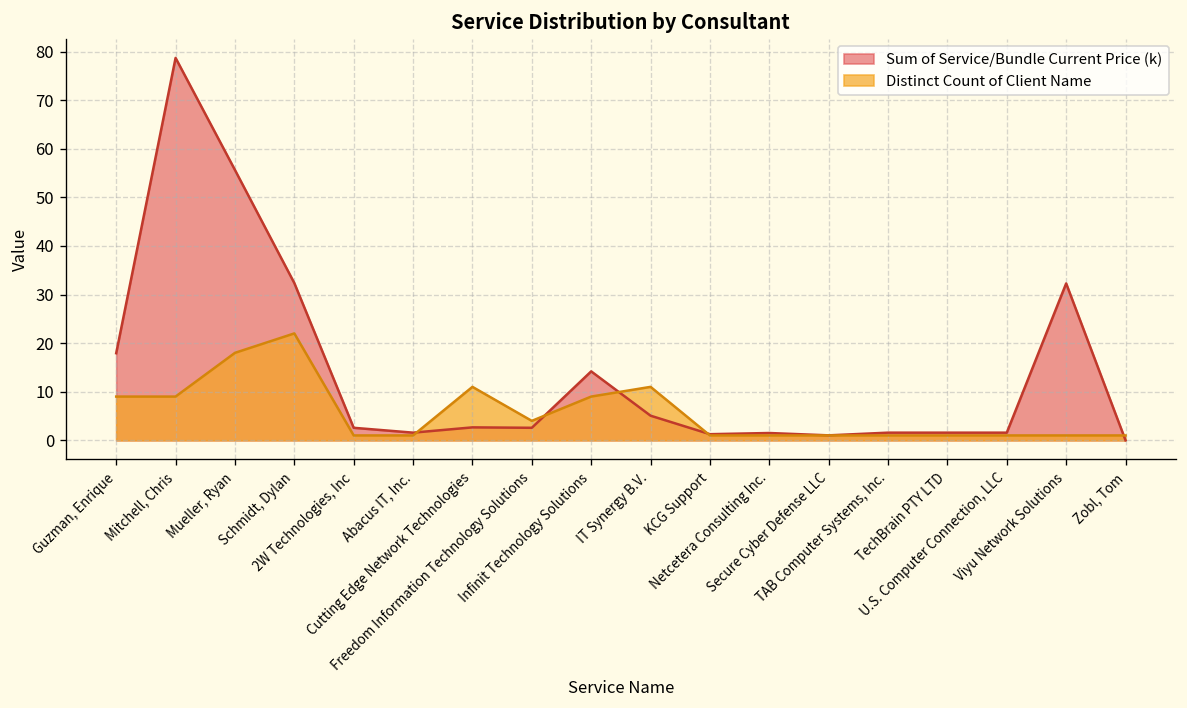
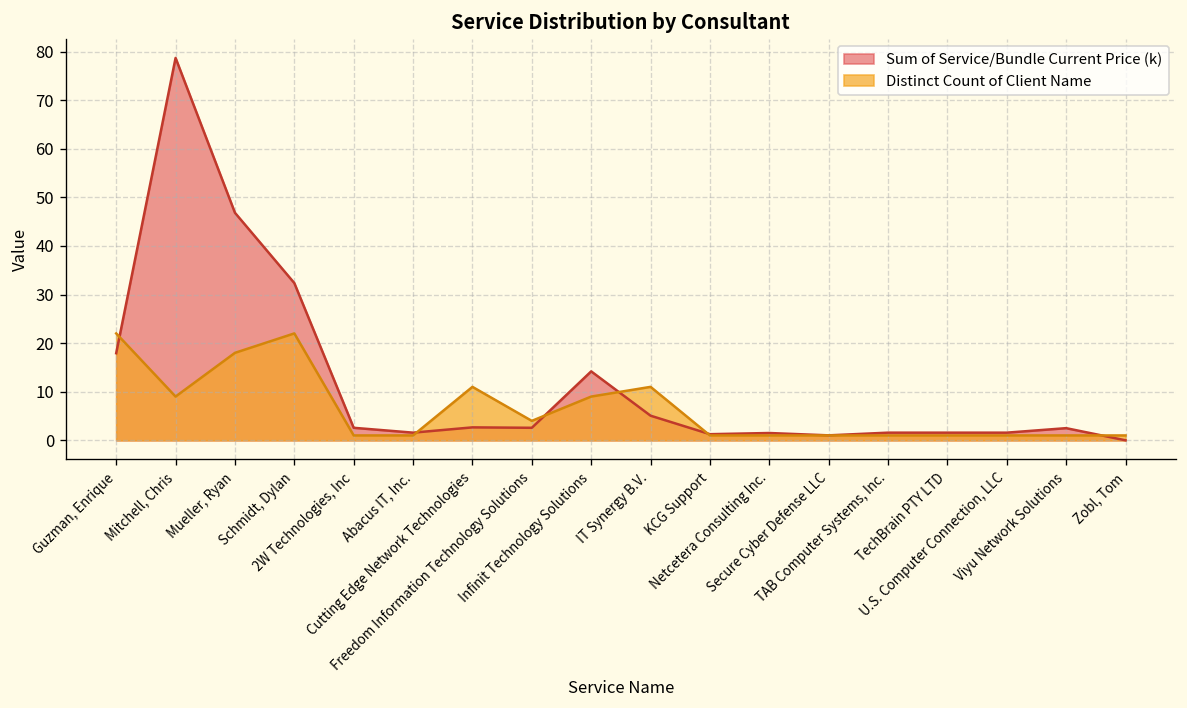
  {
    "Sum of Service/Bundle Current Price (k)": {
      "Guzman, Enrique": 18,
      "Mitchell, Chris": 79,
-     "Mueller, Ryan": 56,
+     "Mueller, Ryan": 47,
      "Schmidt, Dylan": 32,
      "2W Technologies, Inc": 3,
      "Cutting Edge Network Technologies": 3,
      "Freedom Information Technology Solutions": 3,
      "Infinit Technology Solutions": 14,
      "IT Synergy B.V.": 5,
-     "Viyu Network Solutions": 32,
+     "Viyu Network Solutions": 3,
      "Zobl, Tom": 0
    },
    "Distinct Count of Client Name": {
-     "Guzman, Enrique": 9,
+     "Guzman, Enrique": 22,
      "Mitchell, Chris": 9,
      "Mueller, Ryan": 18,
      "Schmidt, Dylan": 22,
      "2W Technologies, Inc": 1,
      "Cutting Edge Network Technologies": 11,
      "Freedom Information Technology Solutions": 4,
      "Infinit Technology Solutions": 9,
      "IT Synergy B.V.": 11,
      "Viyu Network Solutions": 1,
      "Zobl, Tom": 1
    }
  }
